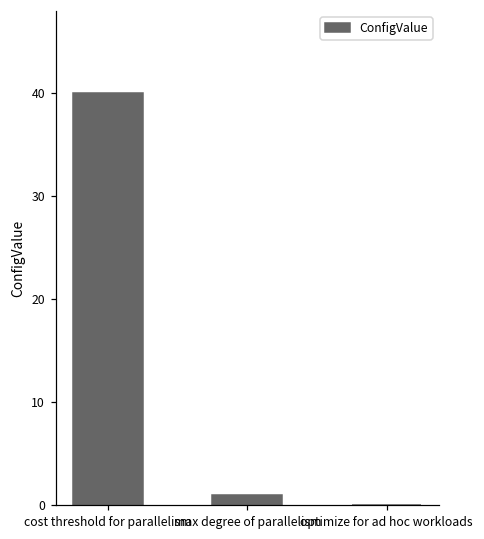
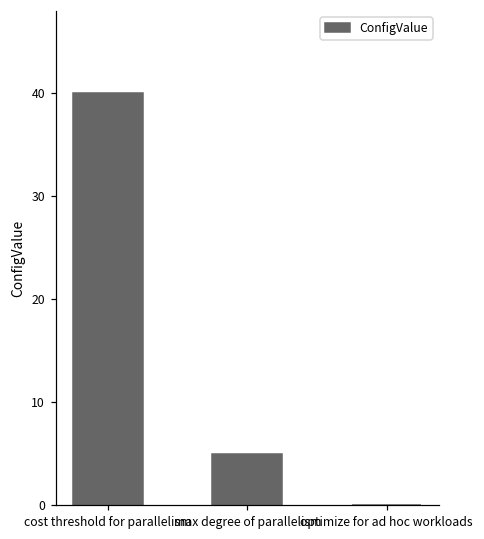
  {
    "cost threshold for parallelism": 40,
-   "max degree of parallelism": 1,
+   "max degree of parallelism": 5,
    "optimize for ad hoc workloads": 0
  }
